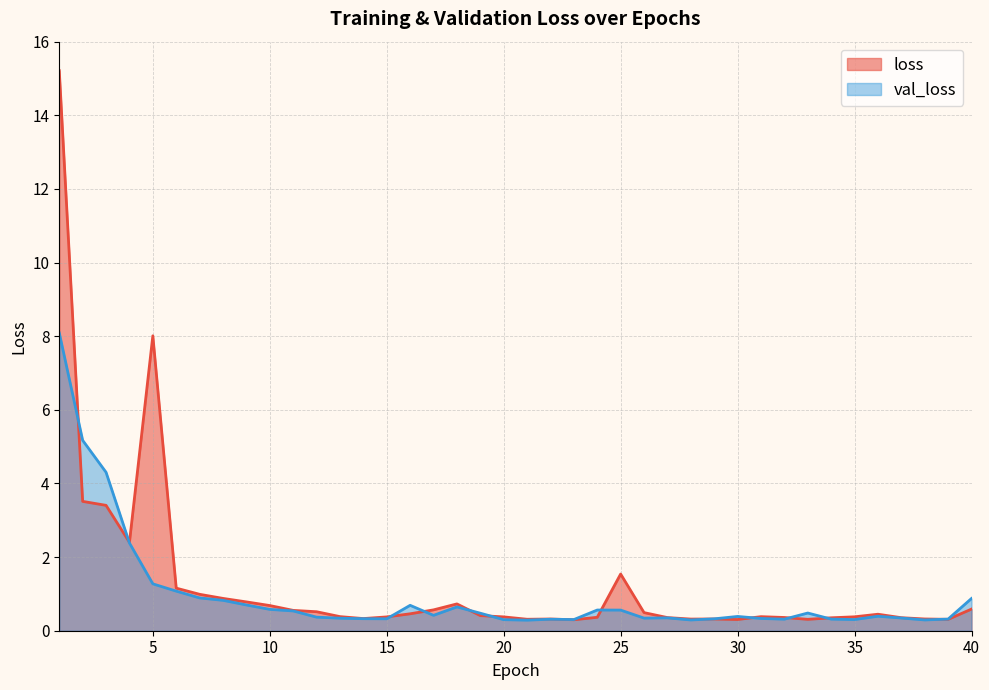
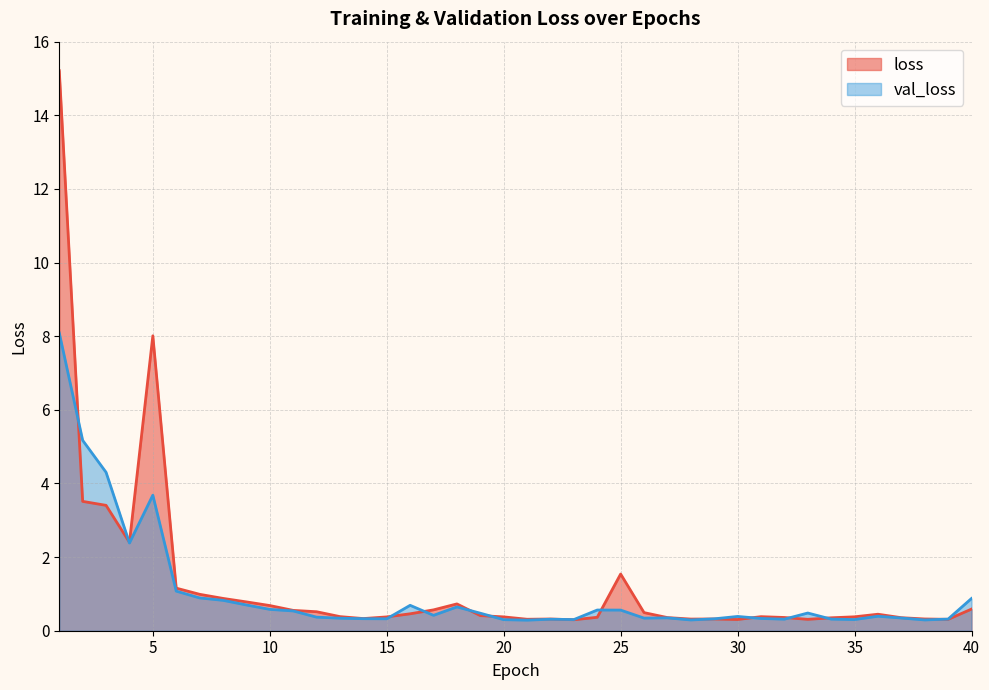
  {
    "loss": {
      "5": 8.0,
      "10": 0.7,
      "20": 0.4,
      "25": 1.5,
      "30": 0.3,
      "35": 0.4,
      "40": 0.6
    },
    "val_loss": {
-     "5": 1.3,
+     "5": 3.7,
      "10": 0.6,
      "20": 0.3,
      "25": 0.6,
      "30": 0.4,
      "35": 0.3,
      "40": 0.9
    }
  }
